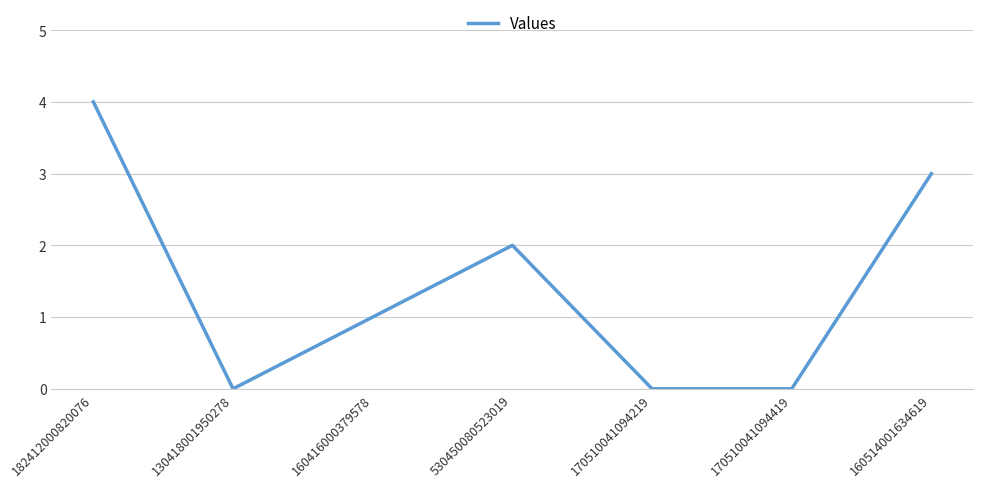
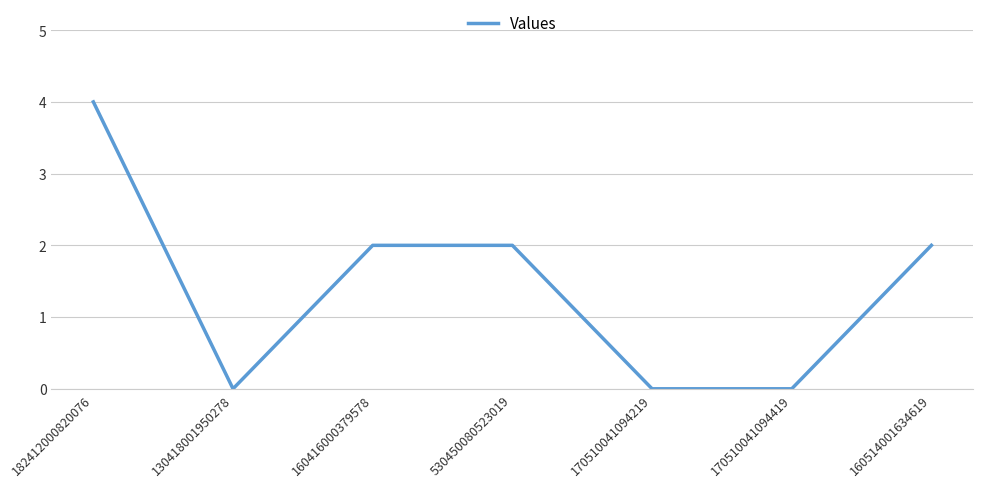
  {
    "182412000820076": 4,
    "130418001950278": 0,
-   "160416000379578": 1,
+   "160416000379578": 2,
    "530450080523019": 2,
    "170510041094219": 0,
    "170510041094419": 0,
-   "160514001634619": 3
+   "160514001634619": 2
  }
